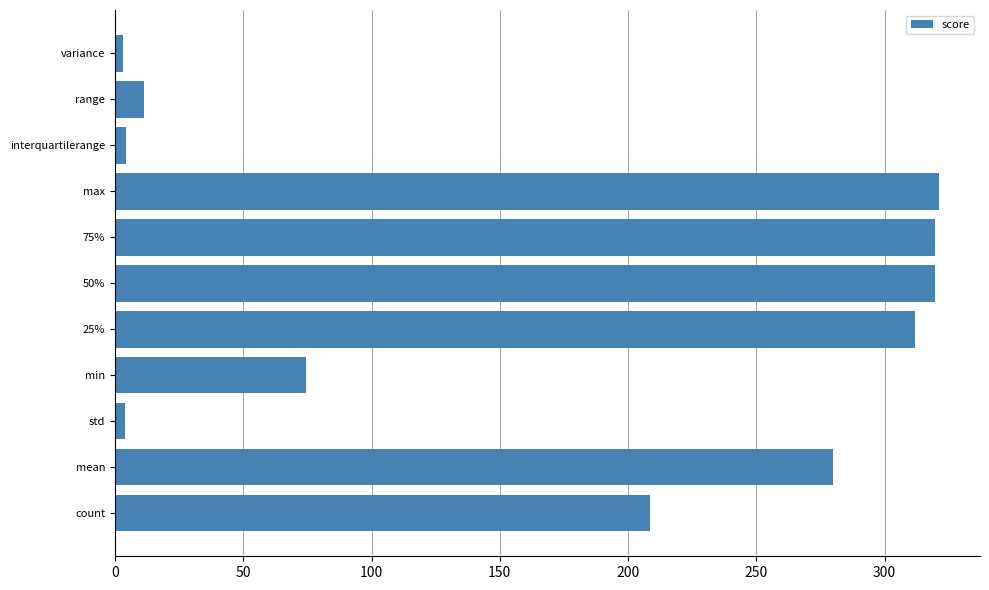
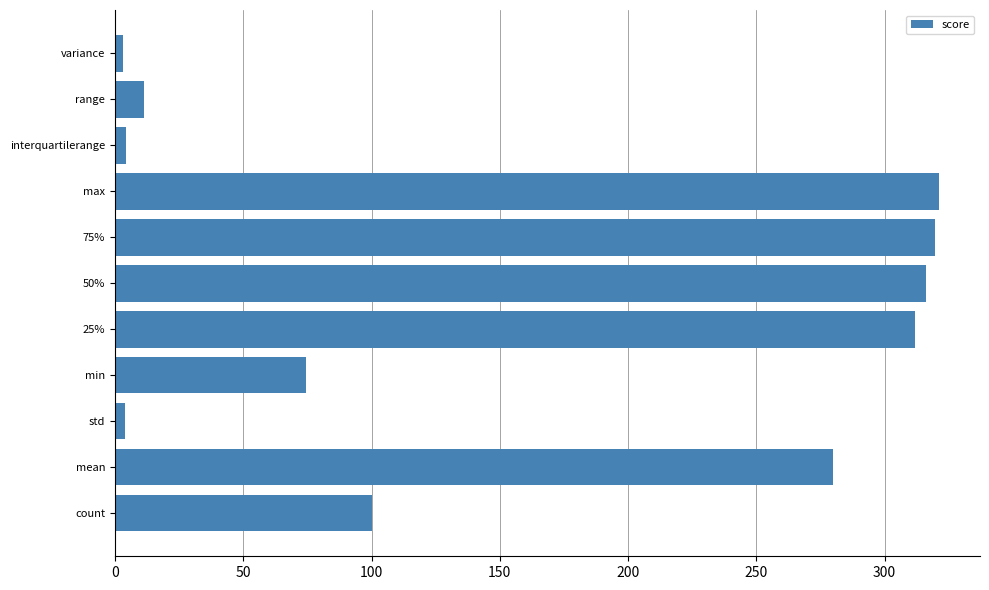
  {
    "variance": 3,
    "range": 11,
    "interquartilerange": 4,
    "max": 321,
    "75%": 320,
-   "50%": 320,
+   "50%": 316,
    "25%": 312,
    "min": 74,
    "std": 4,
    "mean": 280,
-   "count": 209
+   "count": 100
  }
